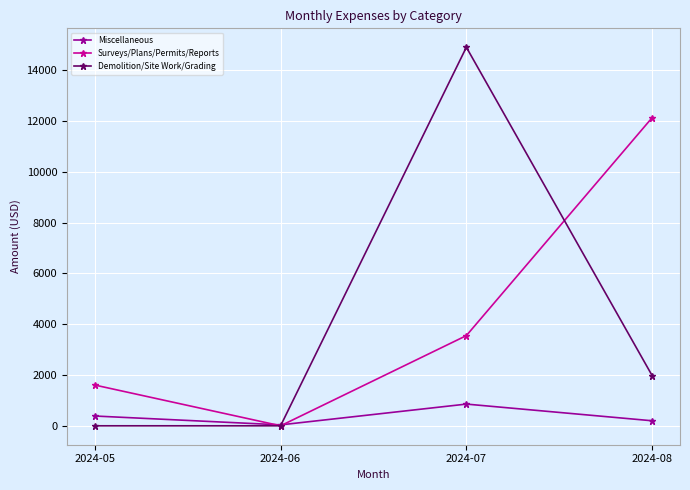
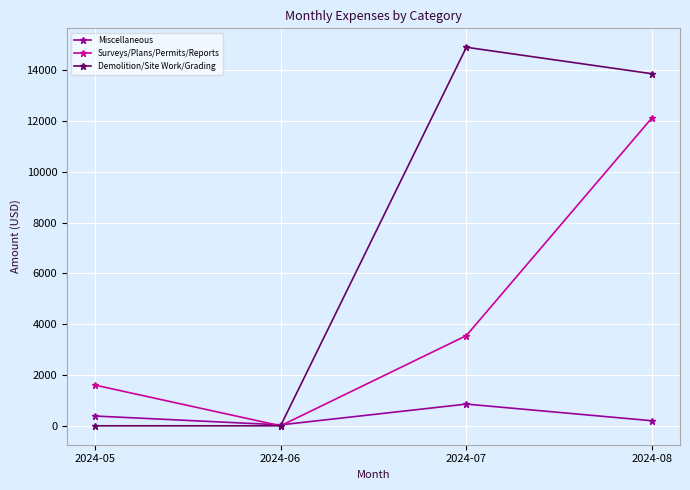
  {
    "Demolition/Site Work/Grading": {
      "2024-05": 0,
      "2024-07": 14900,
-     "2024-08": 2000
+     "2024-08": 13900
    }
  }
